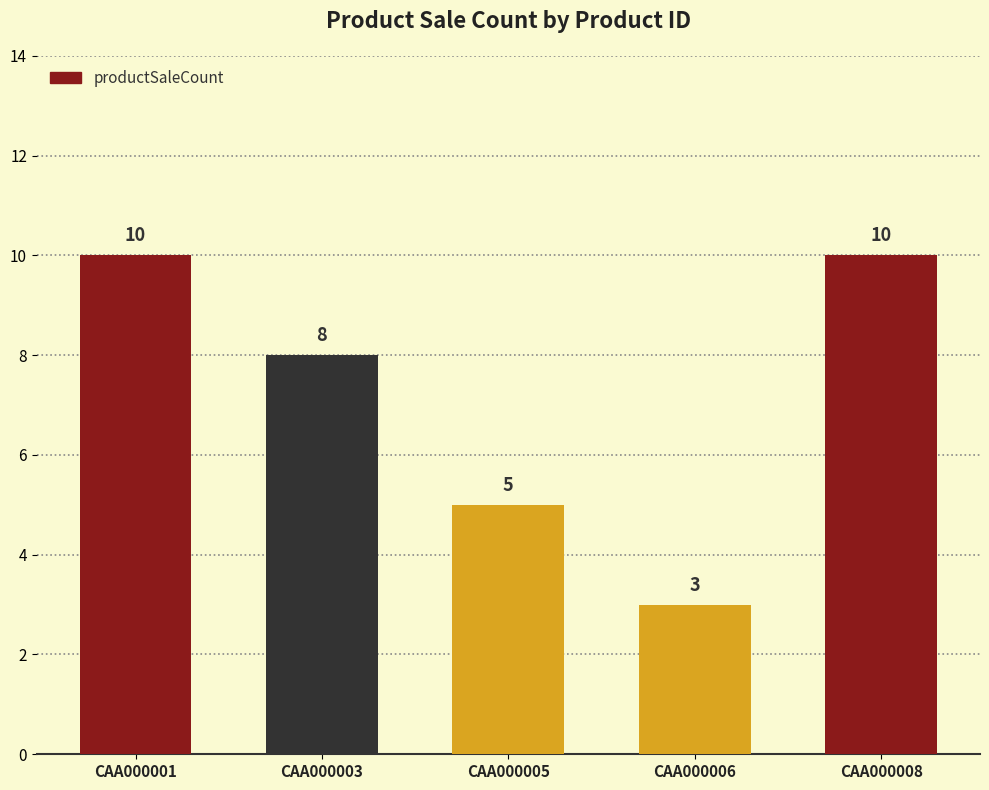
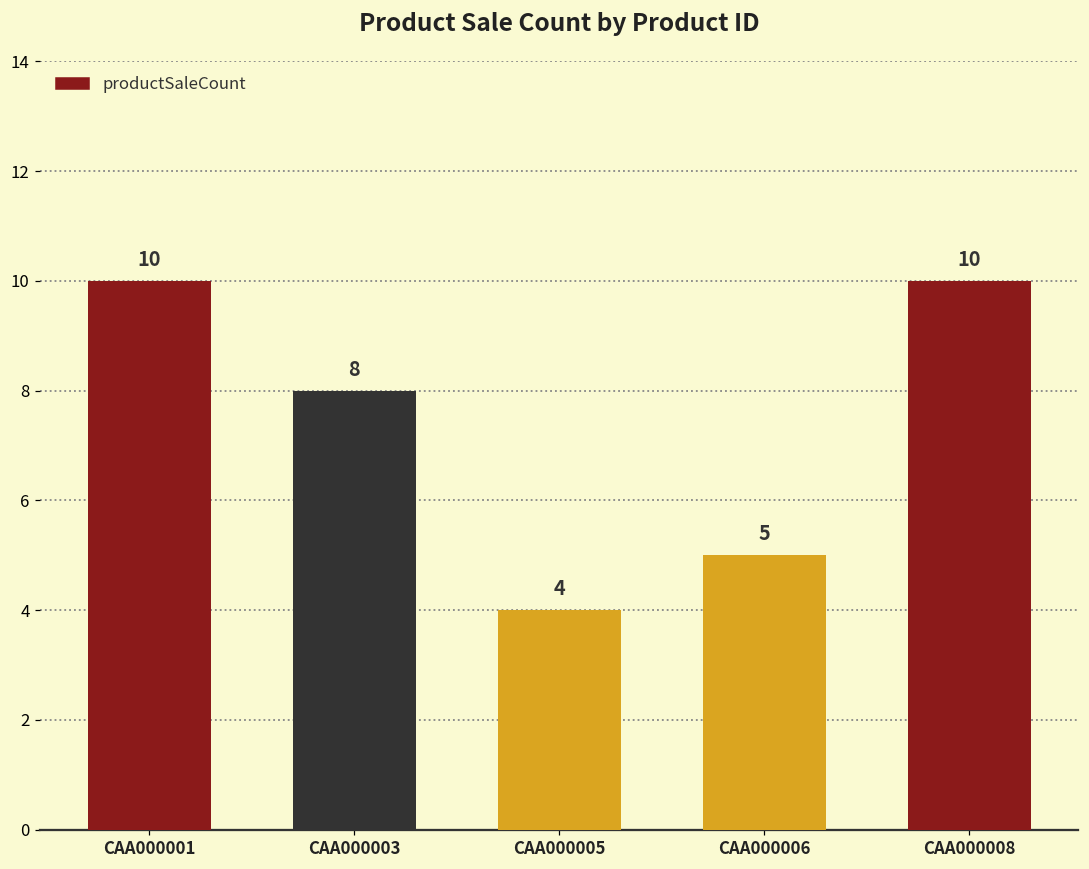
  {
    "CAA000001": 10,
    "CAA000003": 8,
-   "CAA000005": 5,
-   "CAA000006": 3,
+   "CAA000005": 4,
+   "CAA000006": 5,
    "CAA000008": 10
  }
